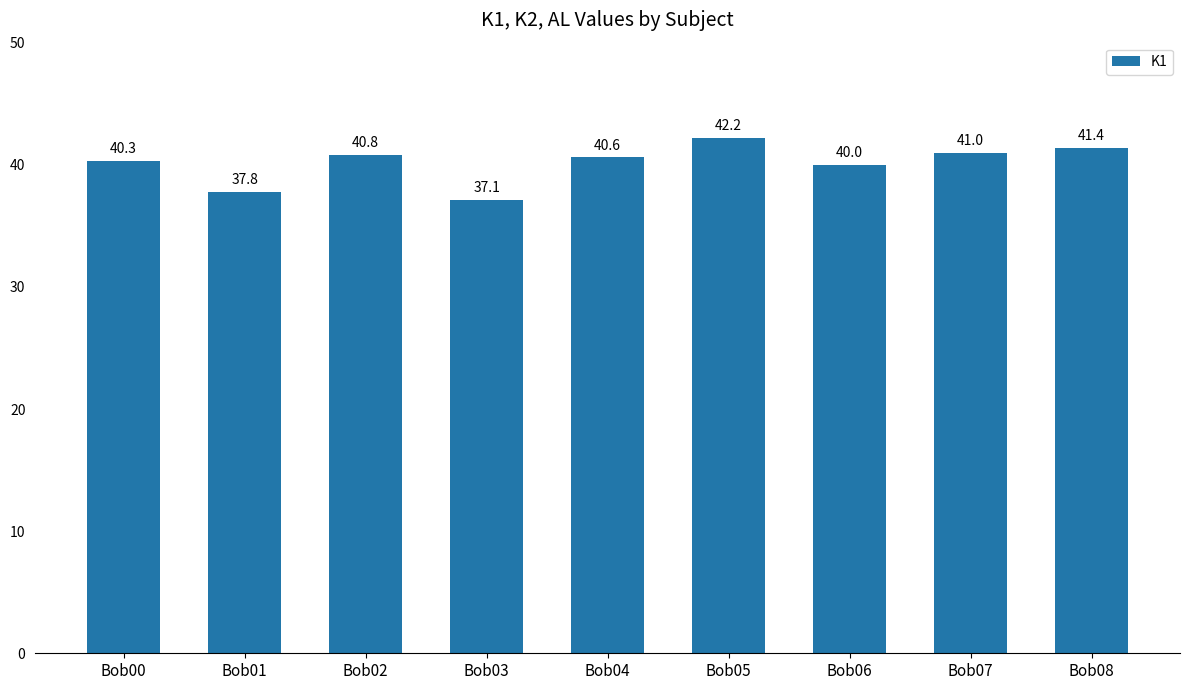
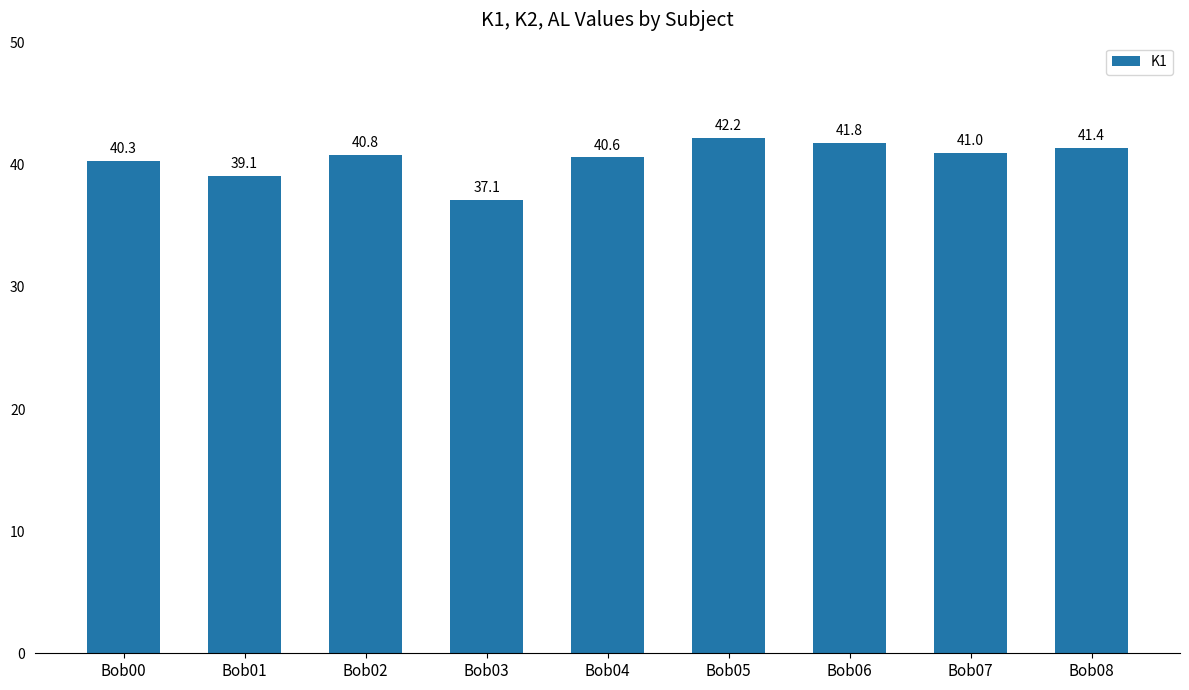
  {
    "Bob00": 40.3,
-   "Bob01": 37.8,
+   "Bob01": 39.1,
    "Bob02": 40.8,
    "Bob03": 37.1,
    "Bob04": 40.6,
    "Bob05": 42.2,
-   "Bob06": 40.0,
+   "Bob06": 41.8,
    "Bob07": 41.0,
    "Bob08": 41.4
  }
